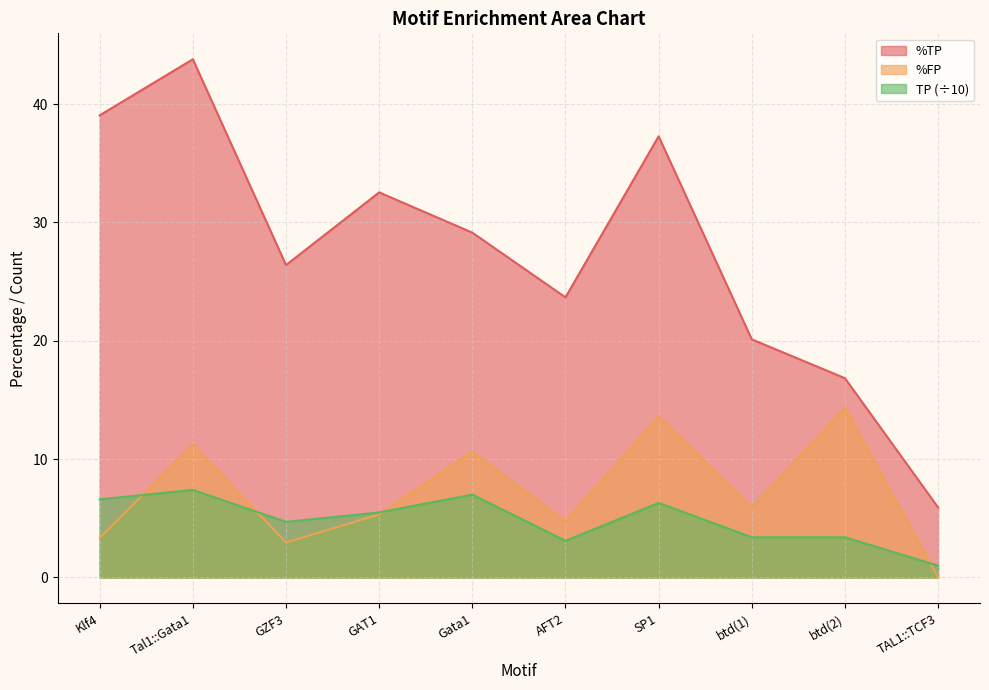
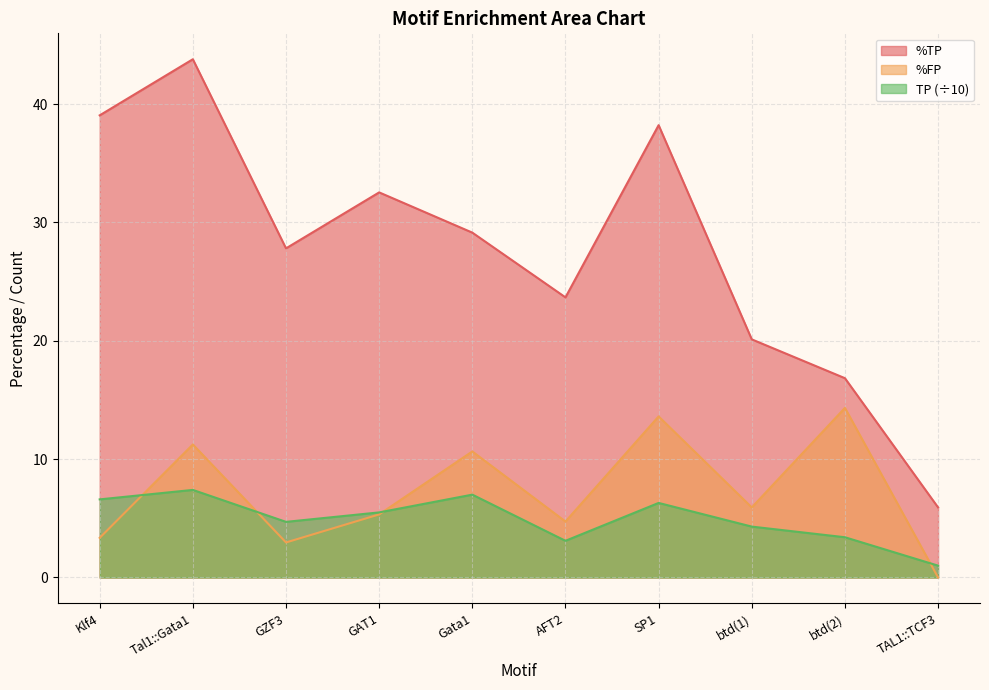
  {
    "%TP": {
      "Klf4": 39.1,
      "Tal1::Gata1": 43.8,
-     "GZF3": 26.4,
+     "GZF3": 27.8,
      "GAT1": 32.5,
      "Gata1": 29.1,
      "AFT2": 23.7,
-     "SP1": 37.3,
+     "SP1": 38.2,
      "btd(1)": 20.1,
      "btd(2)": 16.8,
      "TAL1::TCF3": 5.9
    },
    "%FP": {
      "Klf4": 3.4,
      "Tal1::Gata1": 11.2,
      "GZF3": 3.0,
      "Gata1": 10.7,
      "AFT2": 4.7,
      "SP1": 13.6,
      "btd(1)": 5.9,
      "btd(2)": 14.3,
      "TAL1::TCF3": 0.0
    },
    "TP (÷10)": {
      "Klf4": 6.6,
      "Tal1::Gata1": 7.4,
      "GZF3": 4.7,
      "Gata1": 7.0,
      "AFT2": 3.1,
      "SP1": 6.3,
-     "btd(1)": 3.4,
+     "btd(1)": 4.3,
      "btd(2)": 3.4,
      "TAL1::TCF3": 1.0
    }
  }
